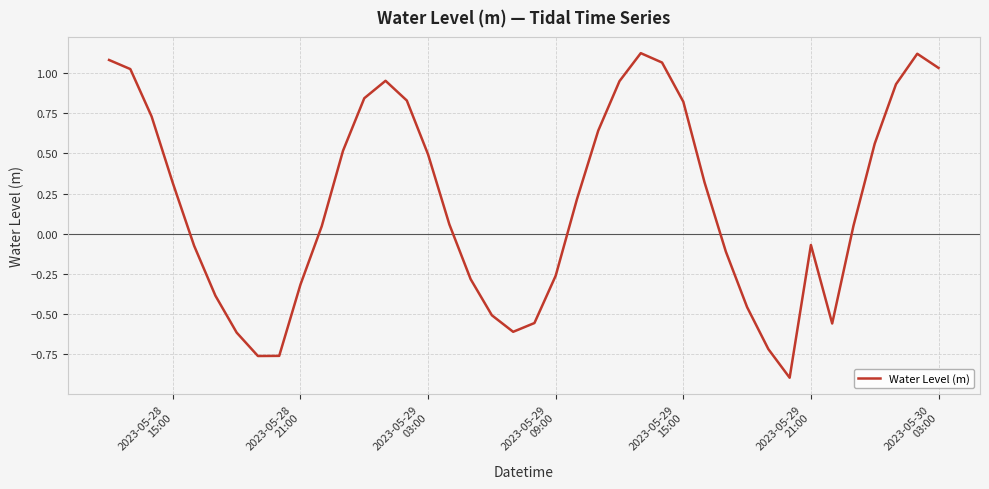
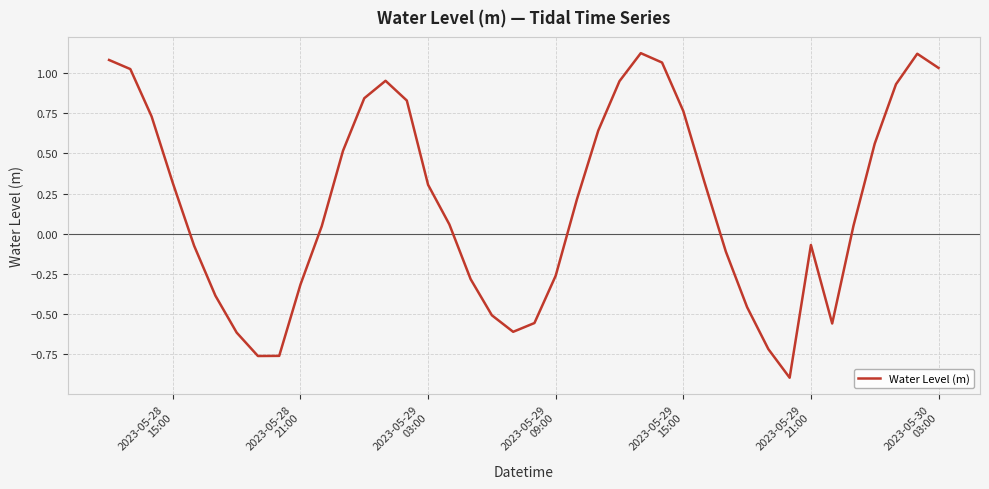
  {
    "2023-05-28 15:00": 0.31,
    "2023-05-28 21:00": -0.32,
-   "2023-05-29 03:00": 0.49,
+   "2023-05-29 03:00": 0.30,
    "2023-05-29 09:00": -0.26,
-   "2023-05-29 15:00": 0.82,
+   "2023-05-29 15:00": 0.76,
    "2023-05-29 21:00": -0.07,
    "2023-05-30 03:00": 1.03
  }
